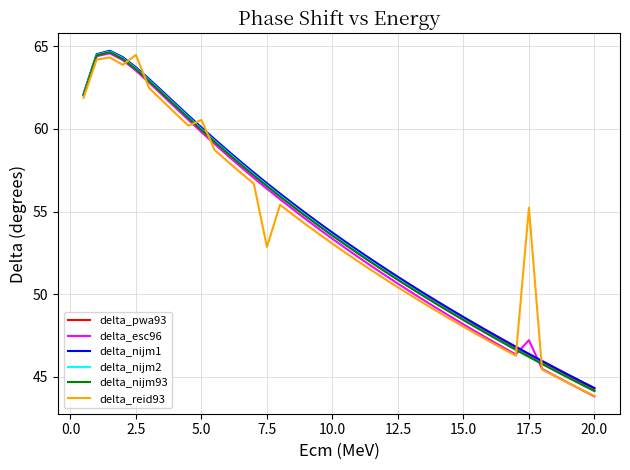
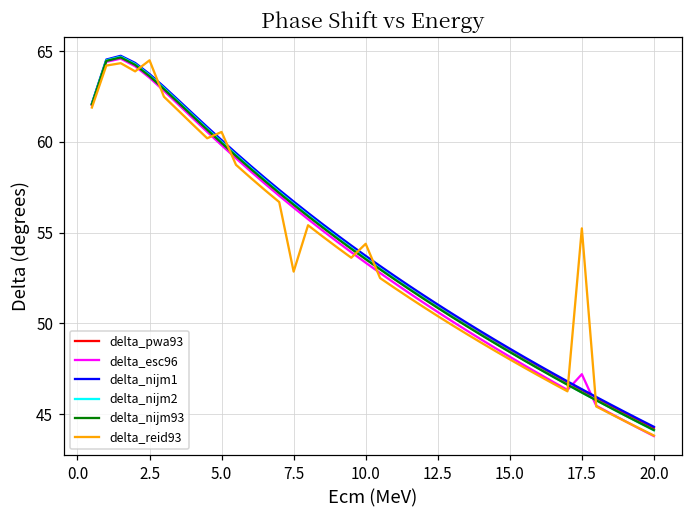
  {
    "delta_esc96": {
      "7.5": 56.4,
      "10.0": 53.3,
      "12.5": 50.6,
      "17.5": 47.2
    },
    "delta_reid93": {
      "2.5": 64.5,
      "5.0": 60.5,
      "7.5": 52.9,
-     "10.0": 53.1,
+     "10.0": 54.4,
      "12.5": 50.4,
      "17.5": 55.2
    }
  }
